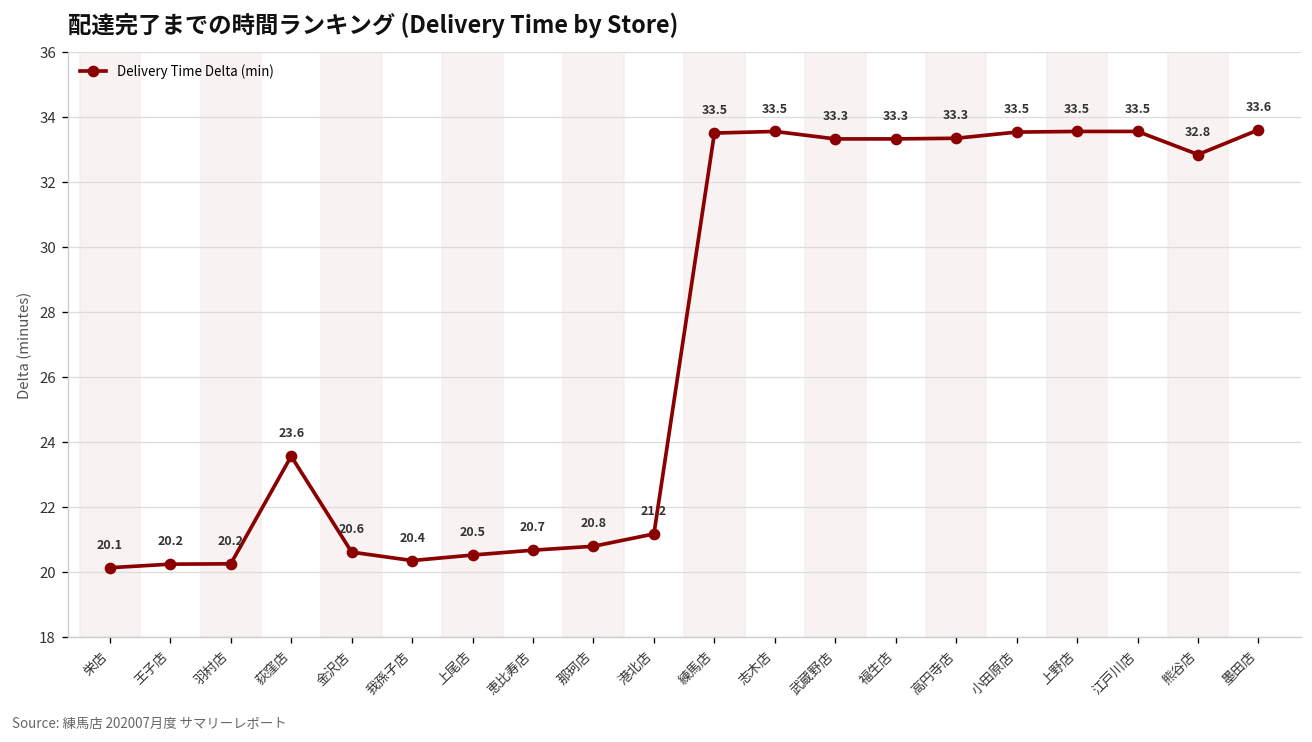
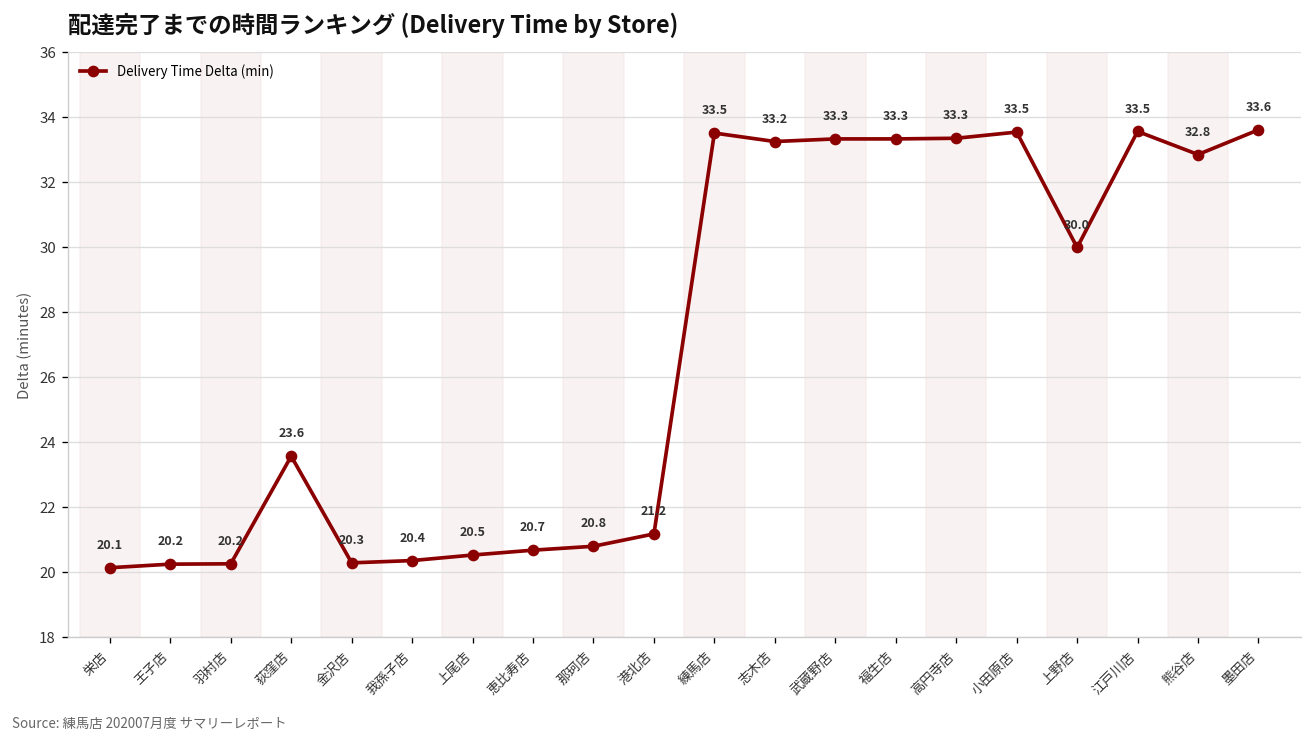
  {
    "栄店": 20.1,
    "王子店": 20.2,
    "羽村店": 20.2,
    "荻窪店": 23.6,
-   "金沢店": 20.6,
+   "金沢店": 20.3,
    "我孫子店": 20.4,
    "上尾店": 20.5,
    "恵比寿店": 20.7,
    "那珂店": 20.8,
    "港北店": 21.2,
    "練馬店": 33.5,
-   "志木店": 33.5,
+   "志木店": 33.2,
    "武蔵野店": 33.3,
    "福生店": 33.3,
    "高円寺店": 33.3,
    "小田原店": 33.5,
-   "上野店": 33.5,
+   "上野店": 30.0,
    "江戸川店": 33.5,
    "熊谷店": 32.8,
    "墨田店": 33.6
  }
